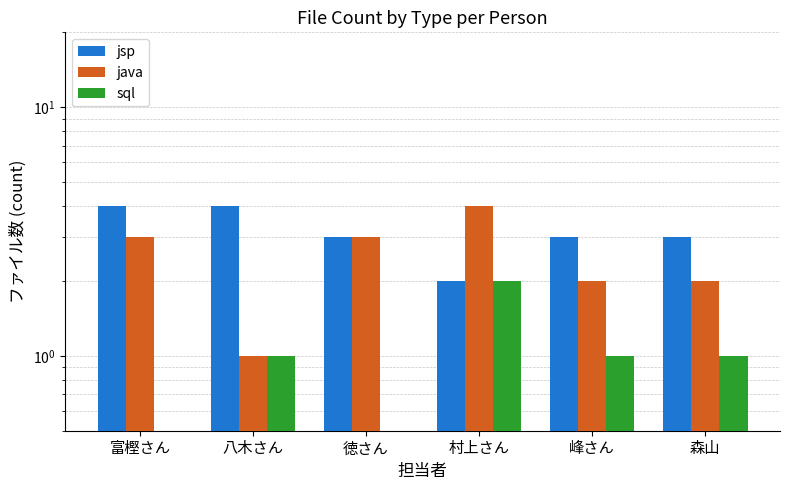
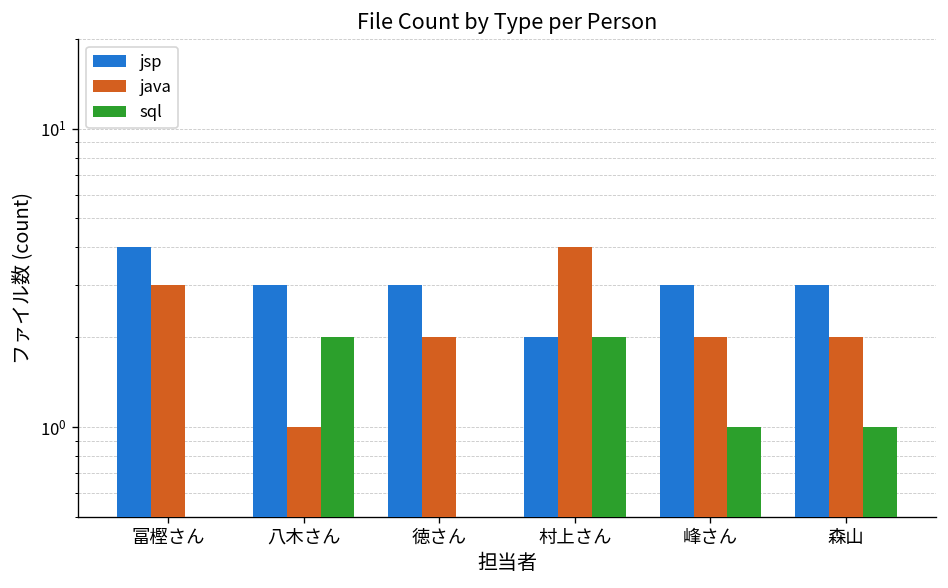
  {
    "jsp": {
      "富樫さん": 4,
-     "八木さん": 4,
+     "八木さん": 3,
      "徳さん": 3,
      "村上さん": 2,
      "峰さん": 3,
      "森山": 3
    },
    "java": {
      "富樫さん": 3,
      "八木さん": 1,
-     "徳さん": 3,
+     "徳さん": 2,
      "村上さん": 4,
      "峰さん": 2,
      "森山": 2
    },
    "sql": {
-     "八木さん": 1,
+     "八木さん": 2,
      "村上さん": 2,
      "峰さん": 1,
      "森山": 1
    }
  }
